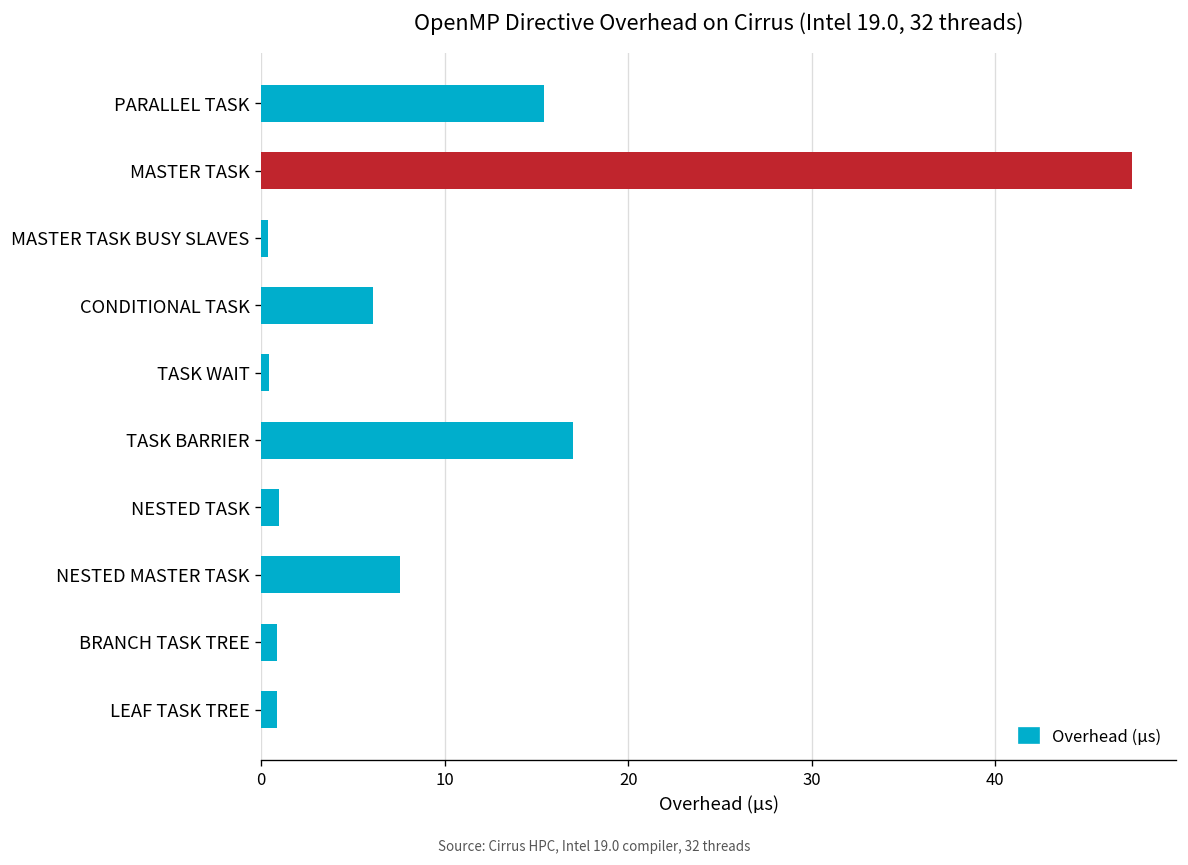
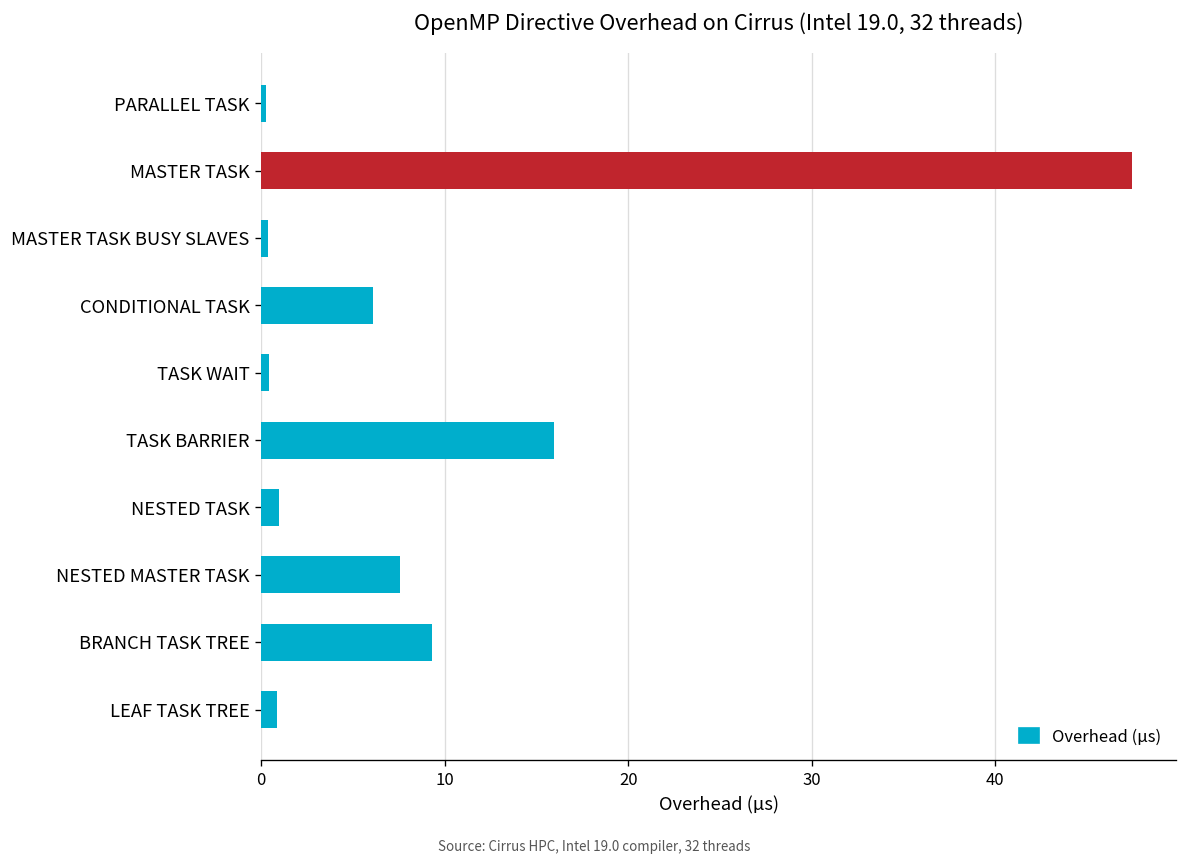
  {
-   "PARALLEL TASK": 15.4,
+   "PARALLEL TASK": 0.2,
    "MASTER TASK": 47.5,
    "MASTER TASK BUSY SLAVES": 0.4,
    "CONDITIONAL TASK": 6.1,
    "TASK WAIT": 0.4,
-   "TASK BARRIER": 17.0,
+   "TASK BARRIER": 16.0,
    "NESTED TASK": 0.9,
    "NESTED MASTER TASK": 7.6,
-   "BRANCH TASK TREE": 0.9,
+   "BRANCH TASK TREE": 9.3,
    "LEAF TASK TREE": 0.9
  }
